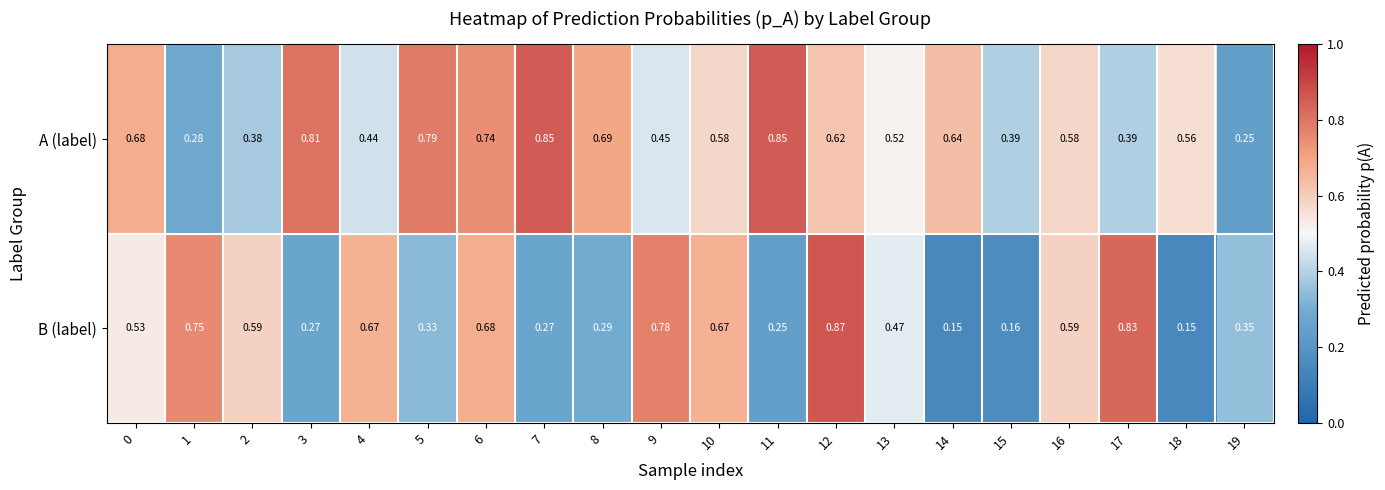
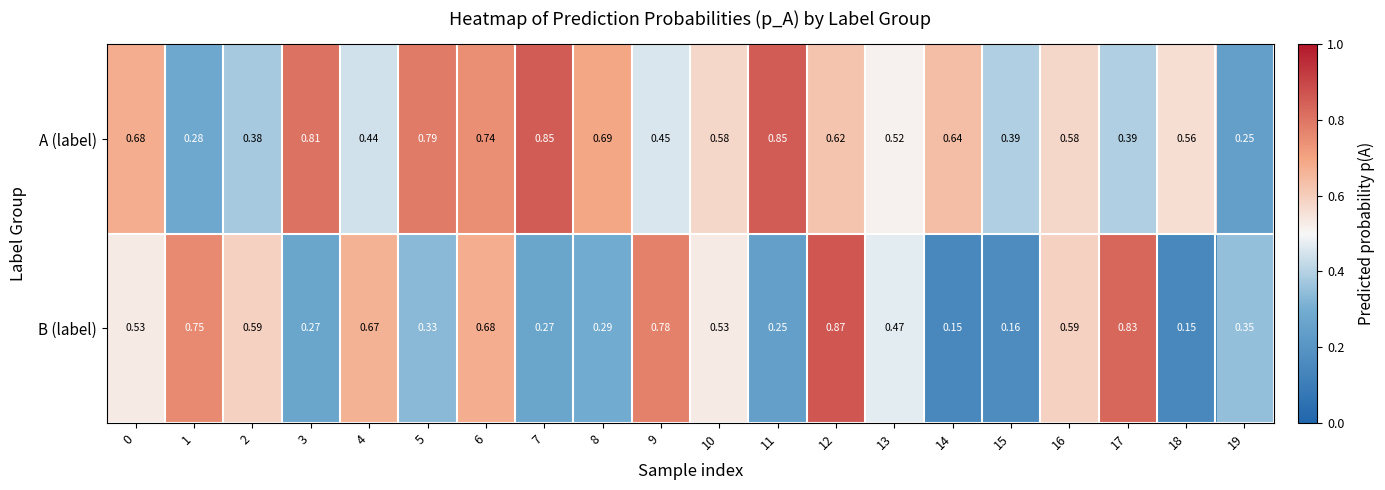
  {
    "A (label)": {
      "0": 0.68,
      "1": 0.28,
      "2": 0.38,
      "3": 0.81,
      "4": 0.44,
      "5": 0.79,
      "6": 0.74,
      "7": 0.85,
      "8": 0.69,
      "9": 0.45,
      "10": 0.58,
      "11": 0.85,
      "12": 0.62,
      "13": 0.52,
      "14": 0.64,
      "15": 0.39,
      "16": 0.58,
      "17": 0.39,
      "18": 0.56,
      "19": 0.25
    },
    "B (label)": {
      "0": 0.53,
      "1": 0.75,
      "2": 0.59,
      "3": 0.27,
      "4": 0.67,
      "5": 0.33,
      "6": 0.68,
      "7": 0.27,
      "8": 0.29,
      "9": 0.78,
-     "10": 0.67,
+     "10": 0.53,
      "11": 0.25,
      "12": 0.87,
      "13": 0.47,
      "14": 0.15,
      "15": 0.16,
      "16": 0.59,
      "17": 0.83,
      "18": 0.15,
      "19": 0.35
    }
  }
